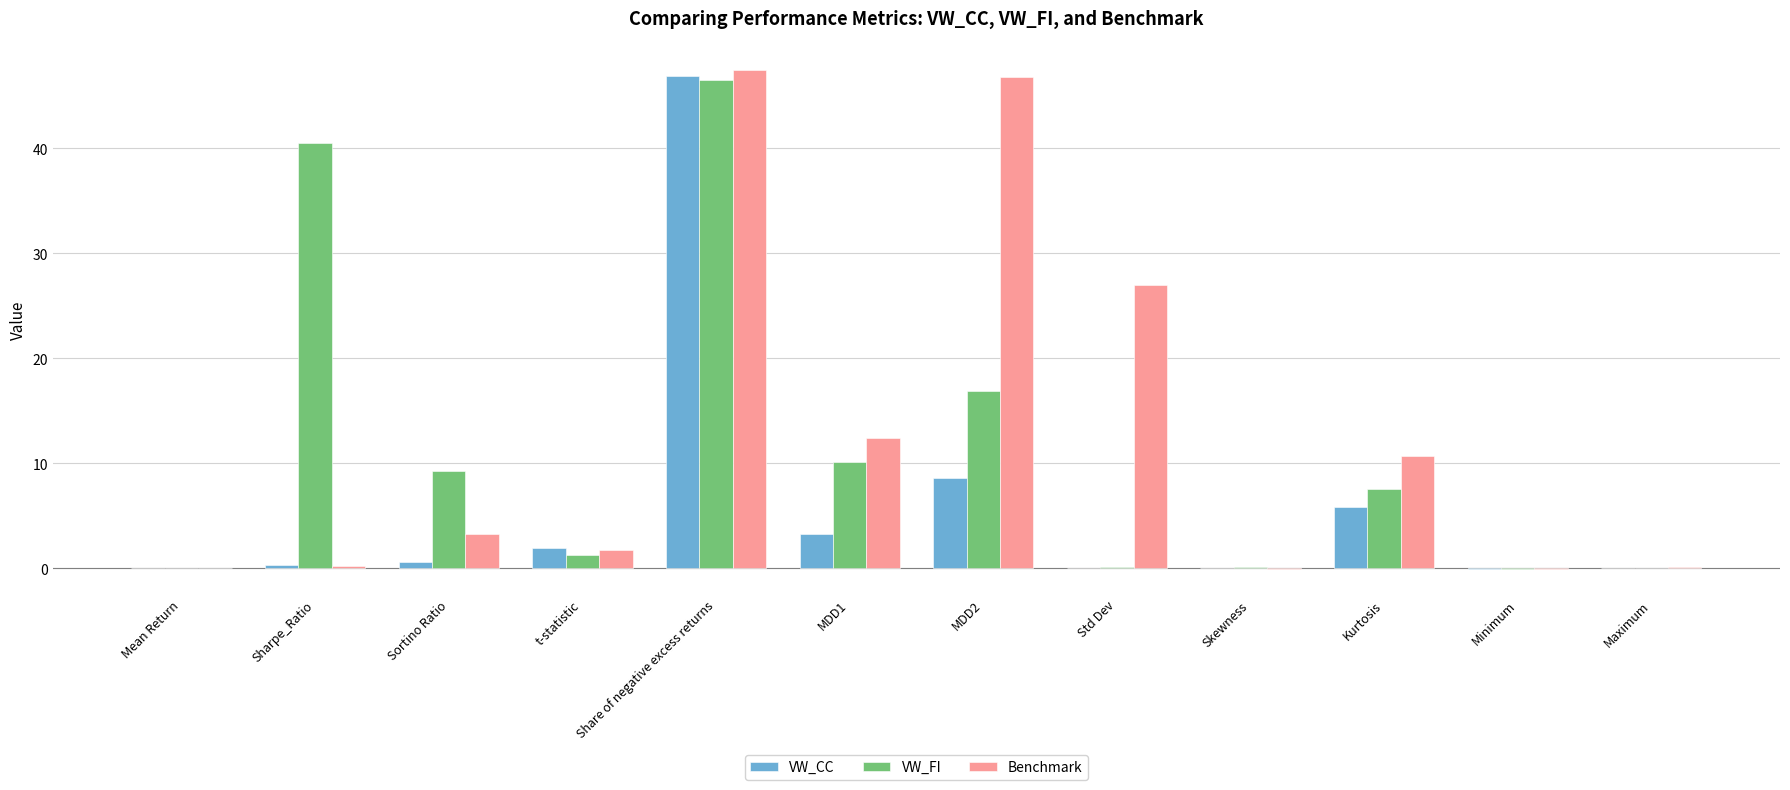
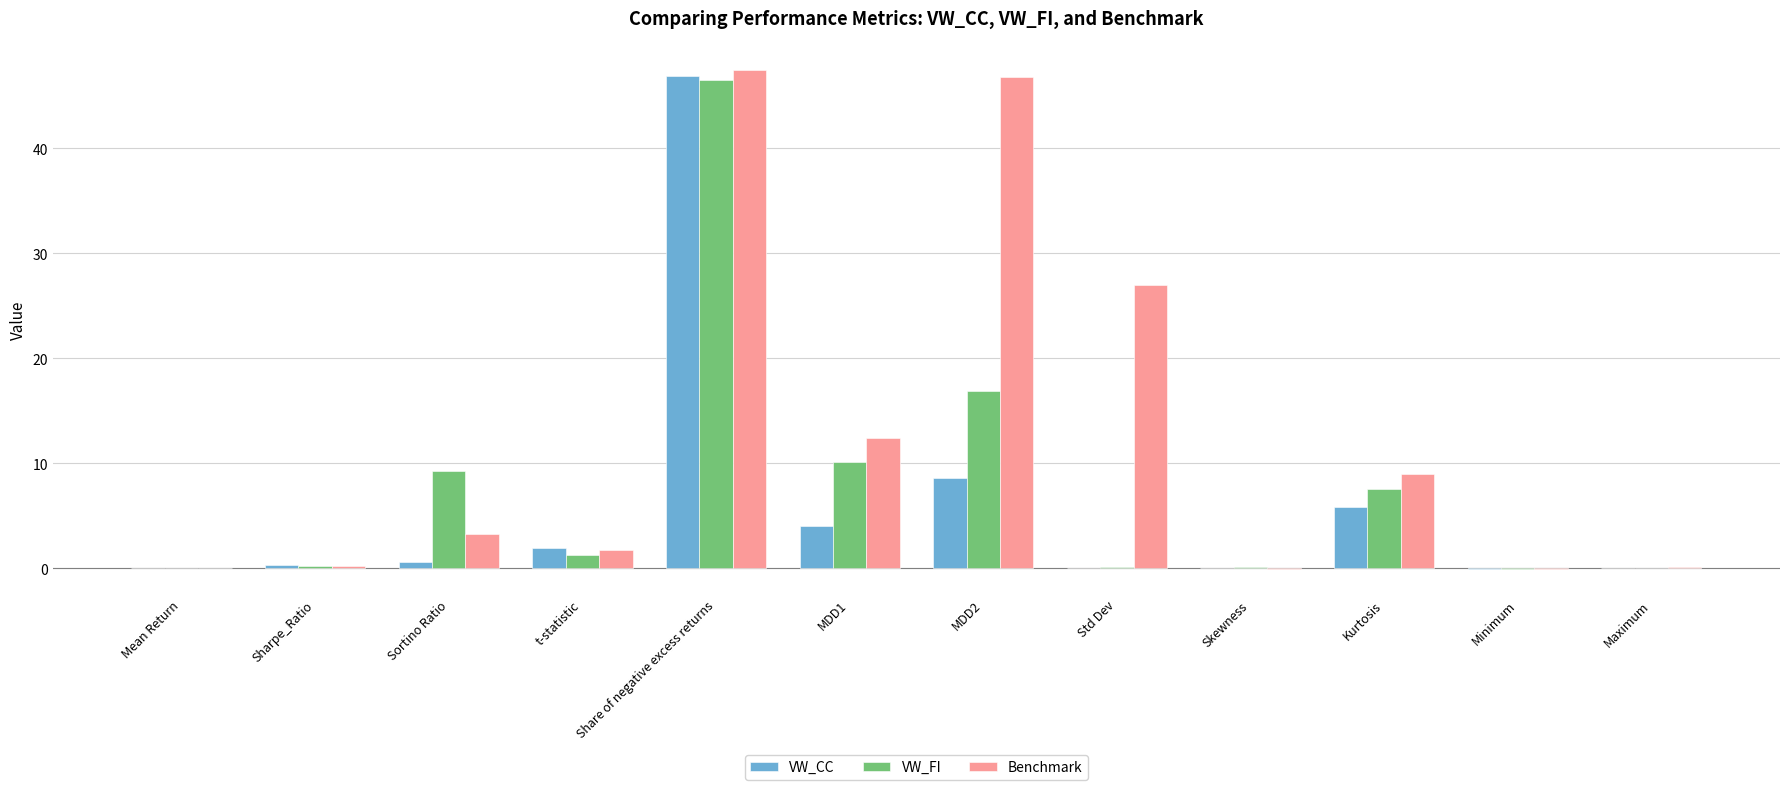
  {
    "VW_CC": {
      "Sharpe_Ratio": 0.3,
      "Sortino Ratio": 0.6,
      "t-statistic": 1.9,
      "Share of negative excess returns": 46.9,
-     "MDD1": 3.2,
+     "MDD1": 4.0,
      "MDD2": 8.6,
      "Kurtosis": 5.9
    },
    "VW_FI": {
-     "Sharpe_Ratio": 40.5,
+     "Sharpe_Ratio": 0.2,
      "Sortino Ratio": 9.3,
      "t-statistic": 1.3,
      "Share of negative excess returns": 46.5,
      "MDD1": 10.1,
      "MDD2": 16.9,
      "Kurtosis": 7.5
    },
    "Benchmark": {
      "Sortino Ratio": 3.3,
      "t-statistic": 1.8,
      "Share of negative excess returns": 47.4,
      "MDD1": 12.4,
      "MDD2": 46.7,
      "Std Dev": 27.0,
-     "Kurtosis": 10.7
+     "Kurtosis": 9.0
    }
  }
